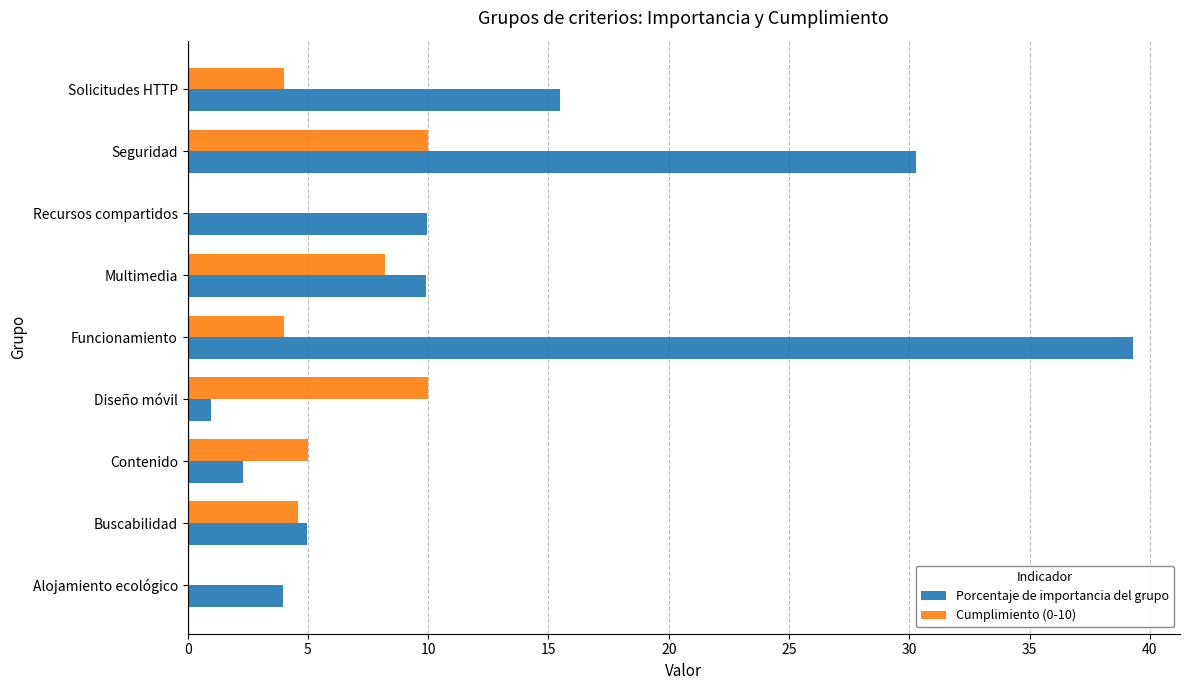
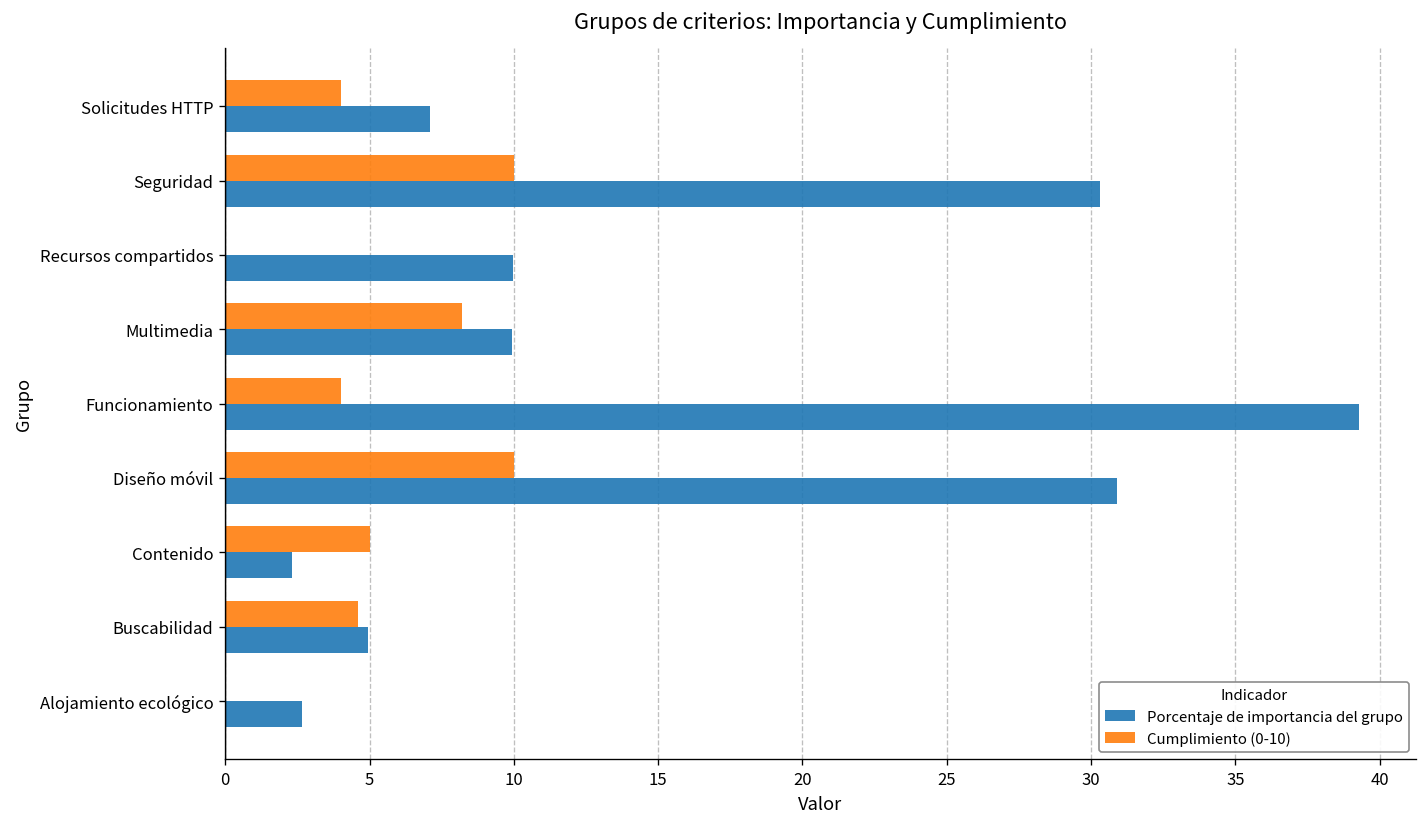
  {
    "Porcentaje de importancia del grupo": {
-     "Solicitudes HTTP": 15.5,
+     "Solicitudes HTTP": 7.1,
      "Seguridad": 30.3,
      "Recursos compartidos": 10.0,
      "Multimedia": 9.9,
      "Funcionamiento": 39.3,
-     "Diseño móvil": 1.0,
+     "Diseño móvil": 30.9,
      "Contenido": 2.3,
      "Buscabilidad": 5.0,
-     "Alojamiento ecológico": 4.0
+     "Alojamiento ecológico": 2.7
    },
    "Cumplimiento (0-10)": {
      "Solicitudes HTTP": 4.0,
      "Seguridad": 10.0,
      "Recursos compartidos": 0.0,
      "Multimedia": 8.2,
      "Funcionamiento": 4.0,
      "Diseño móvil": 10.0,
      "Contenido": 5.0,
      "Buscabilidad": 4.6,
      "Alojamiento ecológico": 0.0
    }
  }
